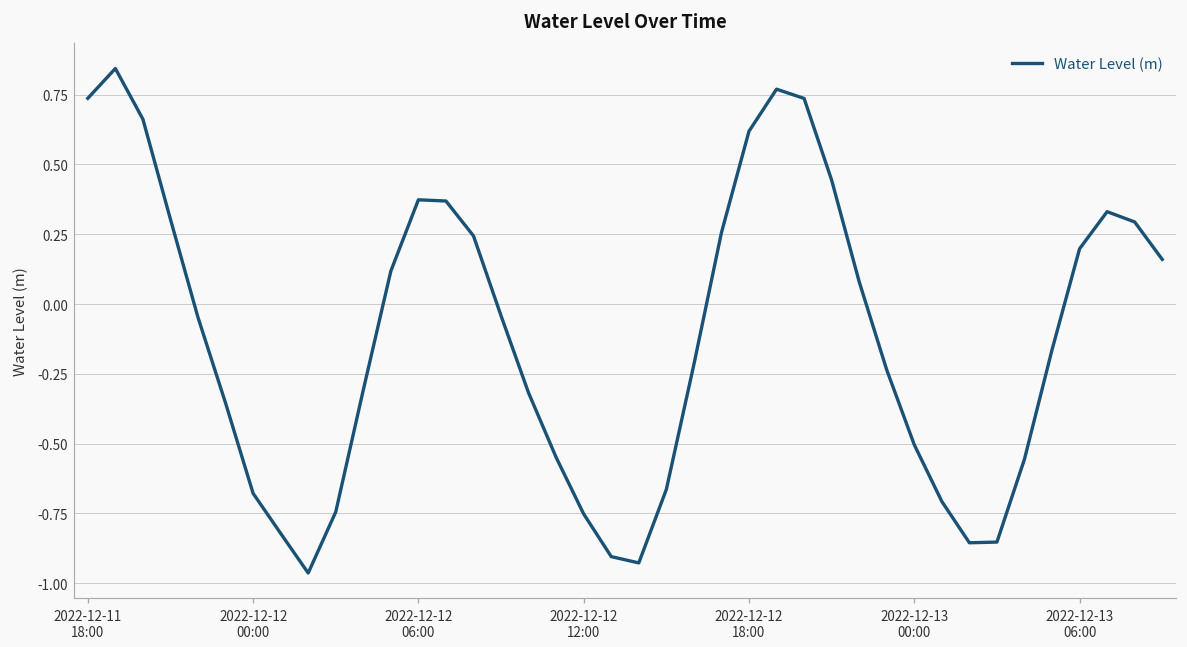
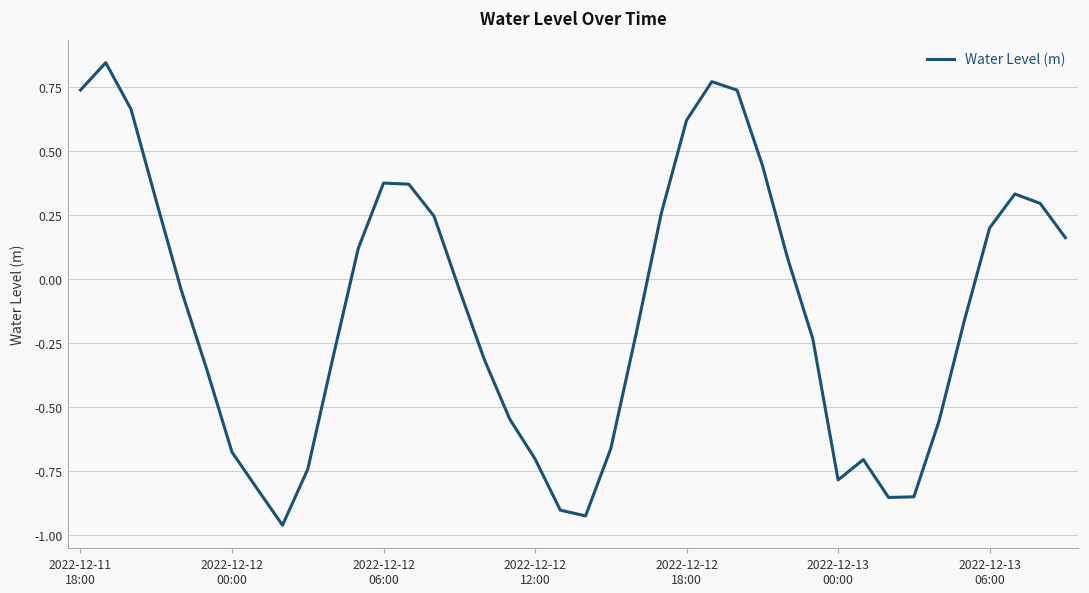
  {
    "2022-12-11 18:00": 0.74,
    "2022-12-12 00:00": -0.68,
    "2022-12-12 06:00": 0.37,
-   "2022-12-12 12:00": -0.75,
+   "2022-12-12 12:00": -0.70,
    "2022-12-12 18:00": 0.62,
-   "2022-12-13 00:00": -0.50,
+   "2022-12-13 00:00": -0.79,
    "2022-12-13 06:00": 0.20
  }
